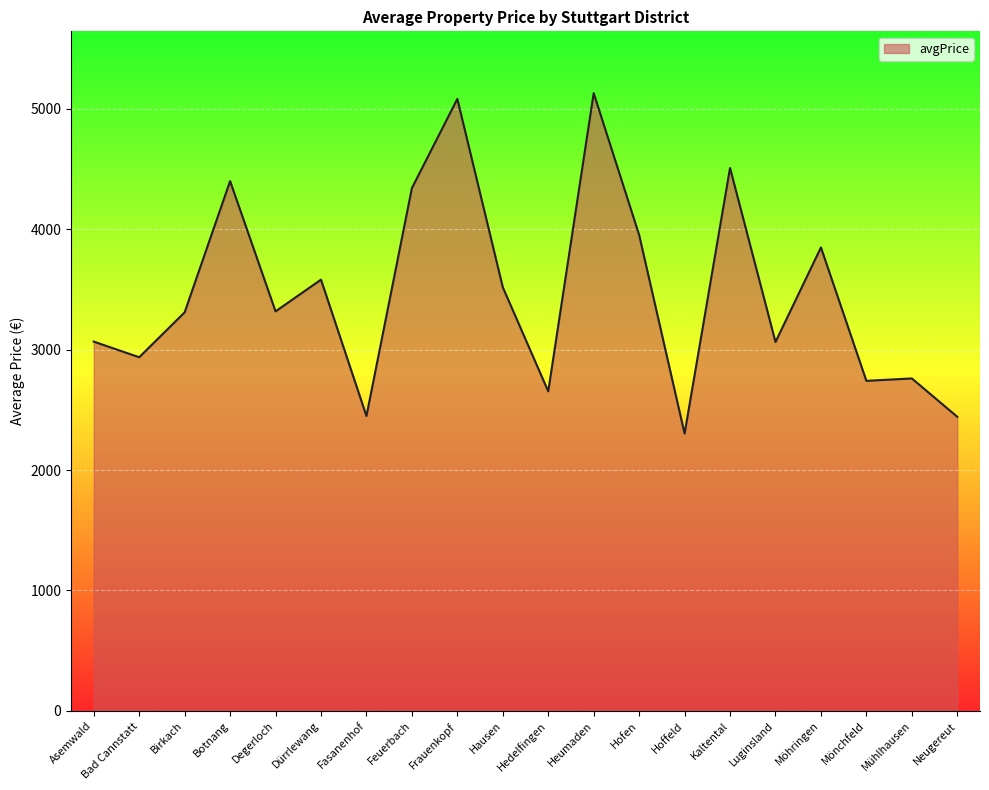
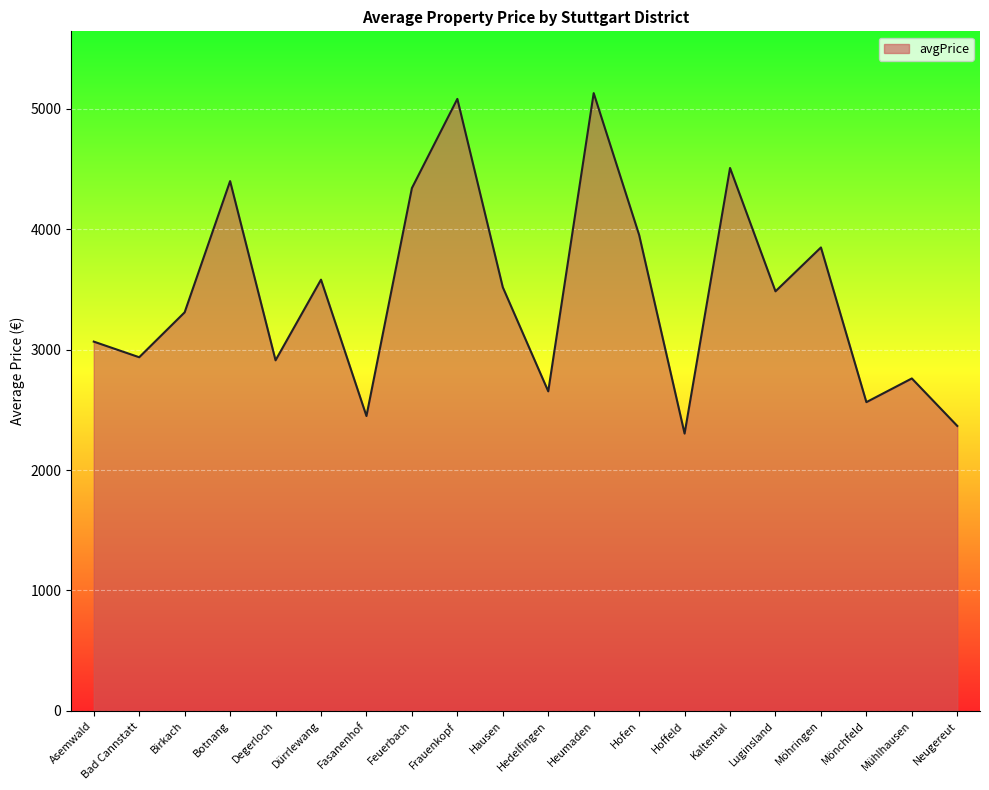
  {
    "Asemwald": 3070,
    "Bad Cannstatt": 2940,
    "Birkach": 3310,
    "Botnang": 4400,
-   "Degerloch": 3320,
+   "Degerloch": 2910,
    "Dürrlewang": 3580,
    "Fasanenhof": 2450,
    "Feuerbach": 4340,
    "Frauenkopf": 5080,
    "Hausen": 3520,
    "Hedelfingen": 2650,
    "Heumaden": 5130,
    "Hofen": 3950,
    "Hoffeld": 2300,
    "Kaltental": 4510,
-   "Luginsland": 3060,
+   "Luginsland": 3480,
    "Möhringen": 3850,
-   "Mönchfeld": 2740,
+   "Mönchfeld": 2560,
    "Mühlhausen": 2760,
-   "Neugereut": 2440
+   "Neugereut": 2370
  }
